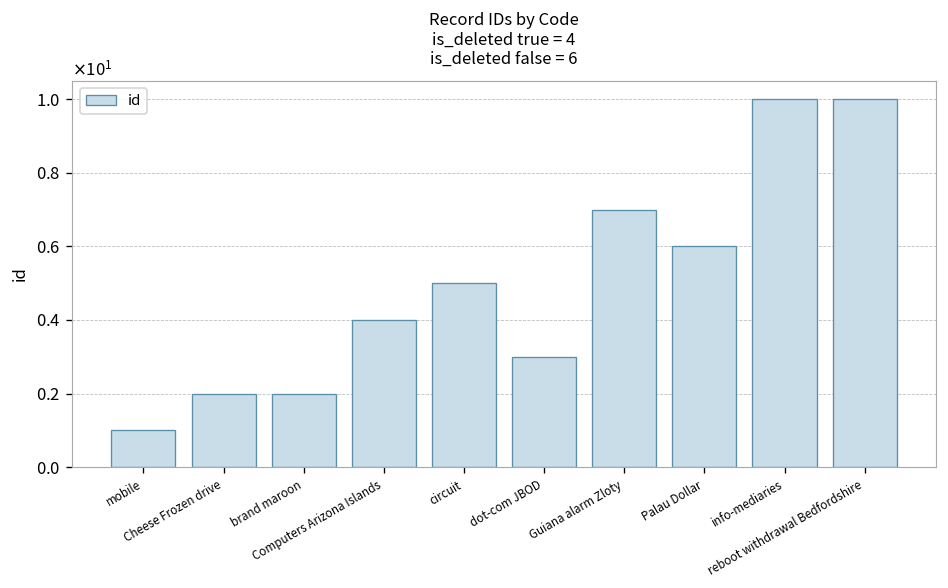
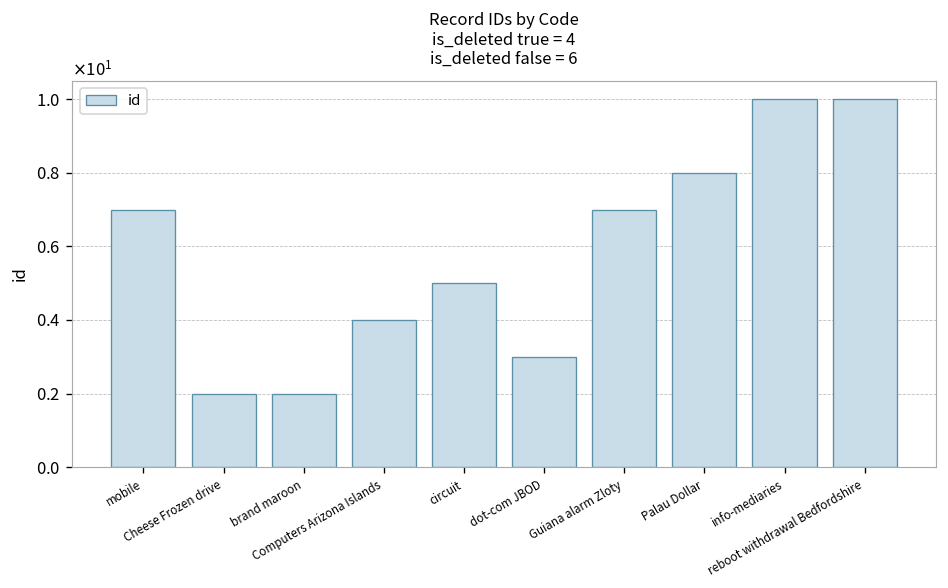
  {
-   "mobile": 1,
+   "mobile": 7,
    "Cheese Frozen drive": 2,
    "brand maroon": 2,
    "Computers Arizona Islands": 4,
    "circuit": 5,
    "dot-com JBOD": 3,
    "Guiana alarm Zloty": 7,
-   "Palau Dollar": 6,
+   "Palau Dollar": 8,
    "info-mediaries": 10,
    "reboot withdrawal Bedfordshire": 10
  }
